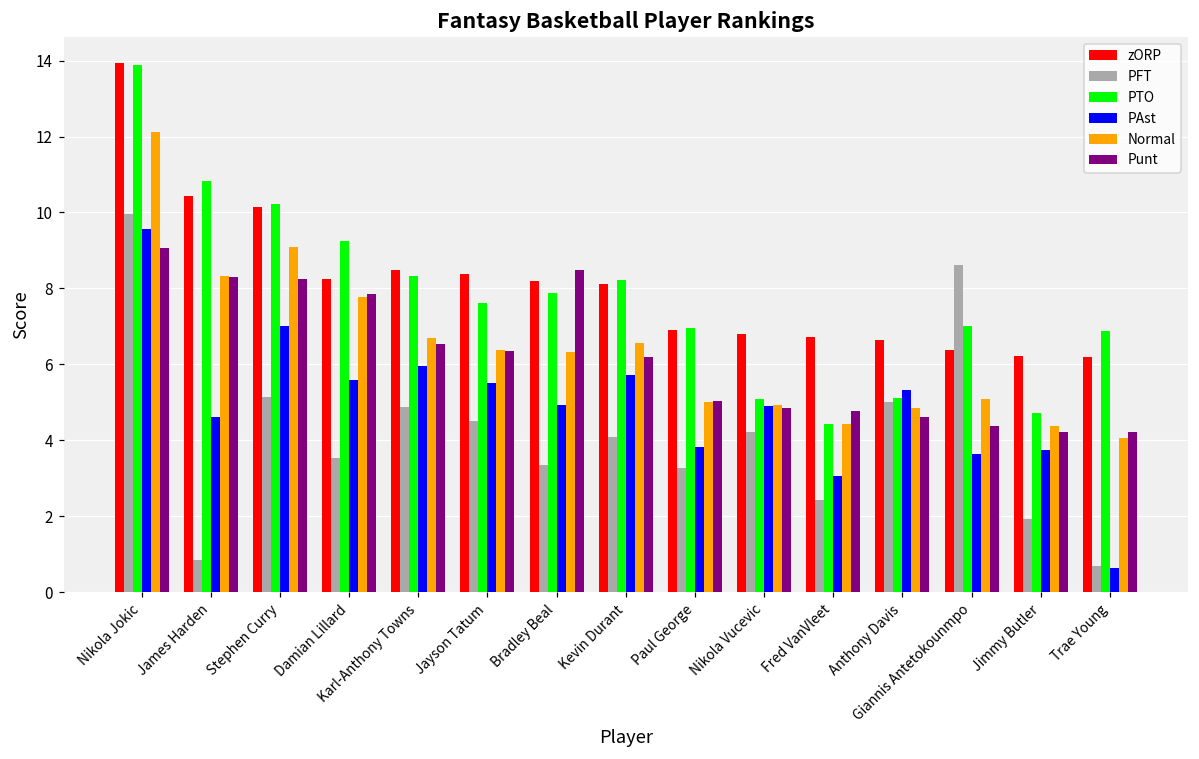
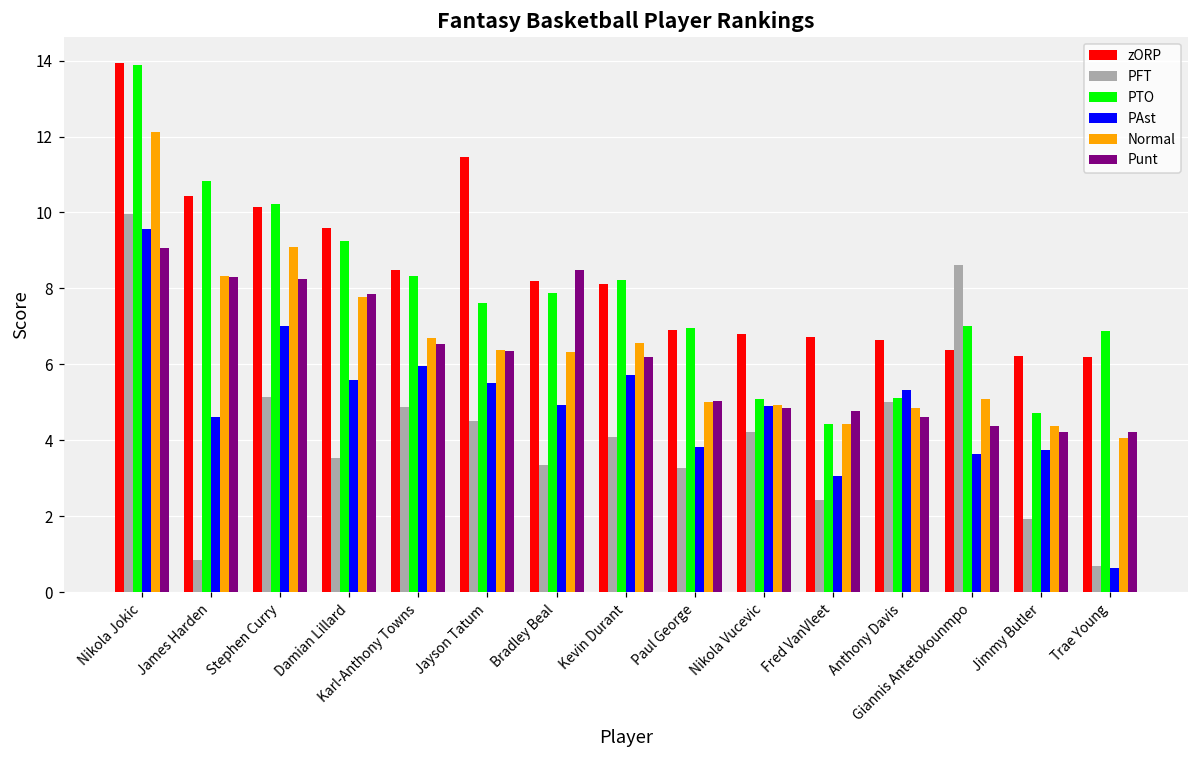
  {
    "zORP": {
      "Nikola Jokic": 13.9,
      "James Harden": 10.4,
      "Stephen Curry": 10.1,
-     "Damian Lillard": 8.2,
+     "Damian Lillard": 9.6,
      "Karl-Anthony Towns": 8.5,
-     "Jayson Tatum": 8.4,
+     "Jayson Tatum": 11.5,
      "Bradley Beal": 8.2,
      "Kevin Durant": 8.1,
      "Paul George": 6.9,
      "Nikola Vucevic": 6.8,
      "Fred VanVleet": 6.7,
      "Anthony Davis": 6.6,
      "Giannis Antetokounmpo": 6.4,
      "Jimmy Butler": 6.2,
      "Trae Young": 6.2
    },
    "PFT": {
      "Nikola Jokic": 10.0,
      "James Harden": 0.8,
      "Stephen Curry": 5.1,
      "Damian Lillard": 3.5,
      "Karl-Anthony Towns": 4.9,
      "Jayson Tatum": 4.5,
      "Bradley Beal": 3.3,
      "Kevin Durant": 4.1,
      "Paul George": 3.3,
      "Nikola Vucevic": 4.2,
      "Fred VanVleet": 2.4,
      "Anthony Davis": 5.0,
      "Giannis Antetokounmpo": 8.6,
      "Jimmy Butler": 1.9,
      "Trae Young": 0.7
    },
    "PTO": {
      "Nikola Jokic": 13.9,
      "James Harden": 10.8,
      "Stephen Curry": 10.2,
      "Damian Lillard": 9.2,
      "Karl-Anthony Towns": 8.3,
      "Jayson Tatum": 7.6,
      "Bradley Beal": 7.9,
      "Kevin Durant": 8.2,
      "Paul George": 7.0,
      "Nikola Vucevic": 5.1,
      "Fred VanVleet": 4.4,
      "Anthony Davis": 5.1,
      "Giannis Antetokounmpo": 7.0,
      "Jimmy Butler": 4.7,
      "Trae Young": 6.9
    },
    "PAst": {
      "Nikola Jokic": 9.6,
      "James Harden": 4.6,
      "Stephen Curry": 7.0,
      "Damian Lillard": 5.6,
      "Karl-Anthony Towns": 6.0,
      "Jayson Tatum": 5.5,
      "Bradley Beal": 4.9,
      "Kevin Durant": 5.7,
      "Paul George": 3.8,
      "Nikola Vucevic": 4.9,
      "Fred VanVleet": 3.1,
      "Anthony Davis": 5.3,
      "Giannis Antetokounmpo": 3.6,
      "Jimmy Butler": 3.7,
      "Trae Young": 0.6
    },
    "Normal": {
      "Nikola Jokic": 12.1,
      "James Harden": 8.3,
      "Stephen Curry": 9.1,
      "Damian Lillard": 7.8,
      "Karl-Anthony Towns": 6.7,
      "Jayson Tatum": 6.4,
      "Bradley Beal": 6.3,
      "Kevin Durant": 6.6,
      "Paul George": 5.0,
      "Nikola Vucevic": 4.9,
      "Fred VanVleet": 4.4,
      "Anthony Davis": 4.8,
      "Giannis Antetokounmpo": 5.1,
      "Jimmy Butler": 4.4,
      "Trae Young": 4.1
    },
    "Punt": {
      "Nikola Jokic": 9.1,
      "James Harden": 8.3,
      "Stephen Curry": 8.3,
      "Damian Lillard": 7.9,
      "Karl-Anthony Towns": 6.5,
      "Jayson Tatum": 6.4,
      "Bradley Beal": 8.5,
      "Kevin Durant": 6.2,
      "Paul George": 5.0,
      "Nikola Vucevic": 4.9,
      "Fred VanVleet": 4.8,
      "Anthony Davis": 4.6,
      "Giannis Antetokounmpo": 4.4,
      "Jimmy Butler": 4.2,
      "Trae Young": 4.2
    }
  }
